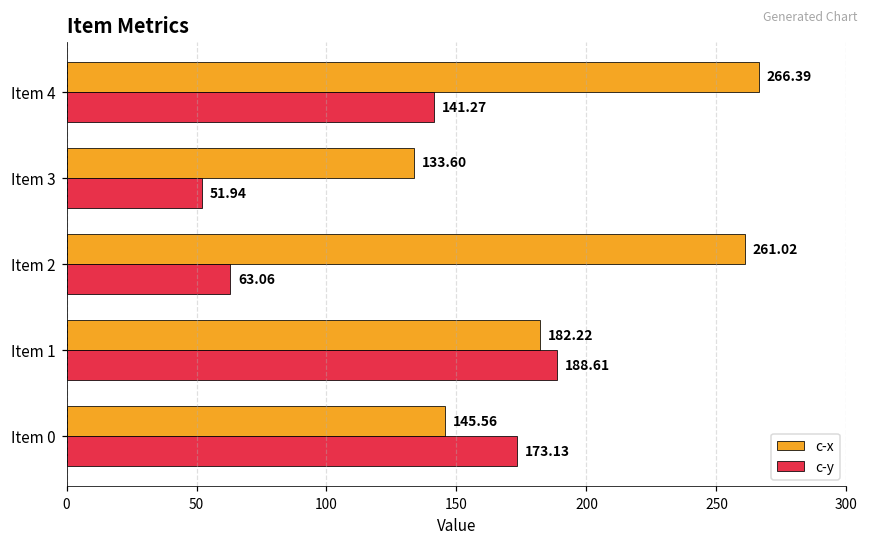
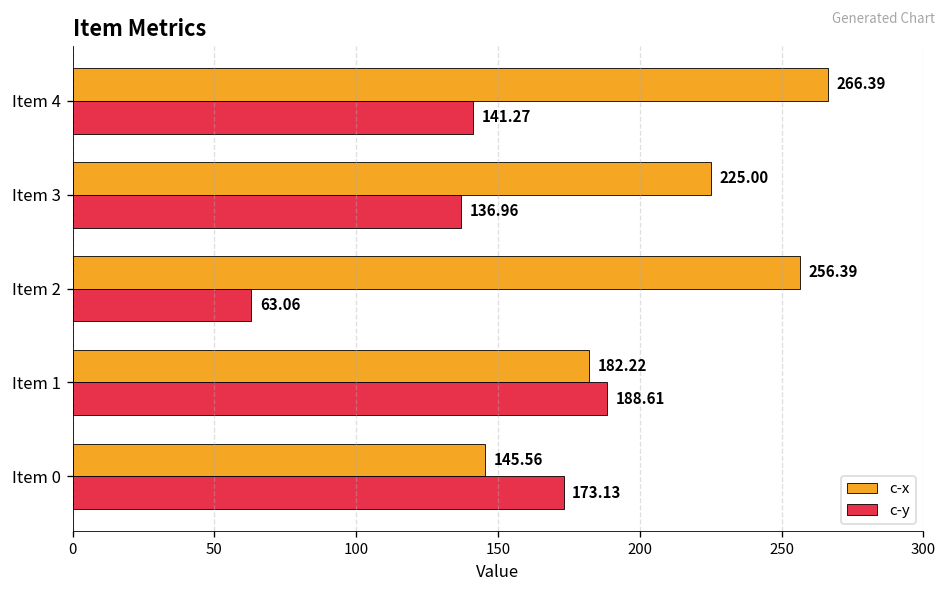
  {
    "c-x": {
      "Item 4": 266.39,
-     "Item 3": 133.60,
-     "Item 2": 261.02,
+     "Item 3": 225.00,
+     "Item 2": 256.39,
      "Item 1": 182.22,
      "Item 0": 145.56
    },
    "c-y": {
      "Item 4": 141.27,
-     "Item 3": 51.94,
+     "Item 3": 136.96,
      "Item 2": 63.06,
      "Item 1": 188.61,
      "Item 0": 173.13
    }
  }
